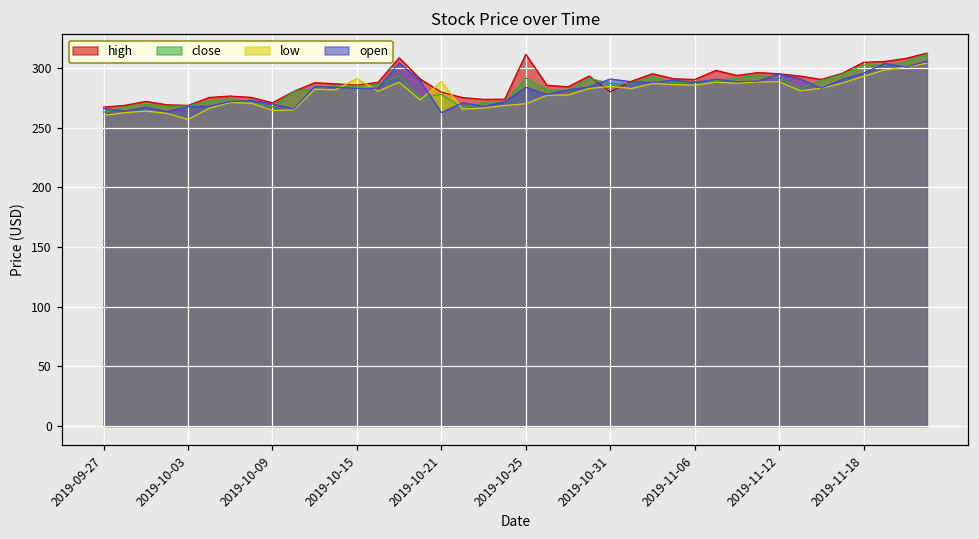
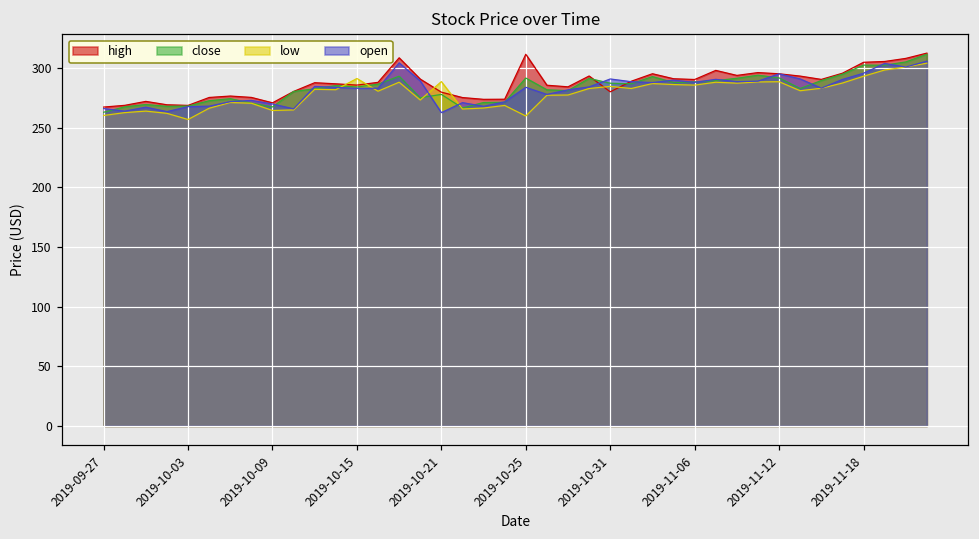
  {
    "high": {
      "2019-10-25": 312,
      "2019-10-31": 280,
      "2019-11-18": 305
    },
    "close": {
      "2019-09-27": 263,
      "2019-10-09": 268,
      "2019-10-25": 292,
      "2019-10-31": 287,
      "2019-11-12": 292,
      "2019-11-18": 303
    },
    "low": {
      "2019-09-27": 260,
      "2019-10-03": 257,
      "2019-10-09": 265,
      "2019-10-15": 291,
      "2019-10-21": 289,
-     "2019-10-25": 270,
+     "2019-10-25": 260,
      "2019-10-31": 285,
      "2019-11-06": 286,
      "2019-11-12": 289,
      "2019-11-18": 293
    },
    "open": {
      "2019-10-21": 263,
      "2019-10-25": 284,
      "2019-10-31": 291,
      "2019-11-18": 296
    }
  }
